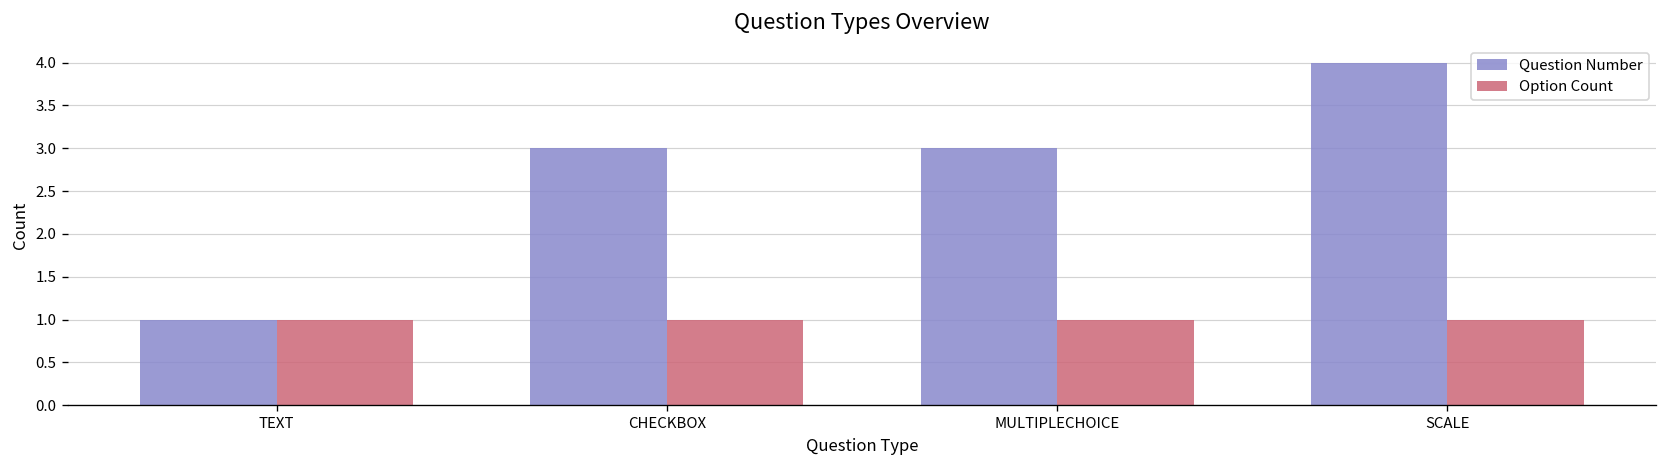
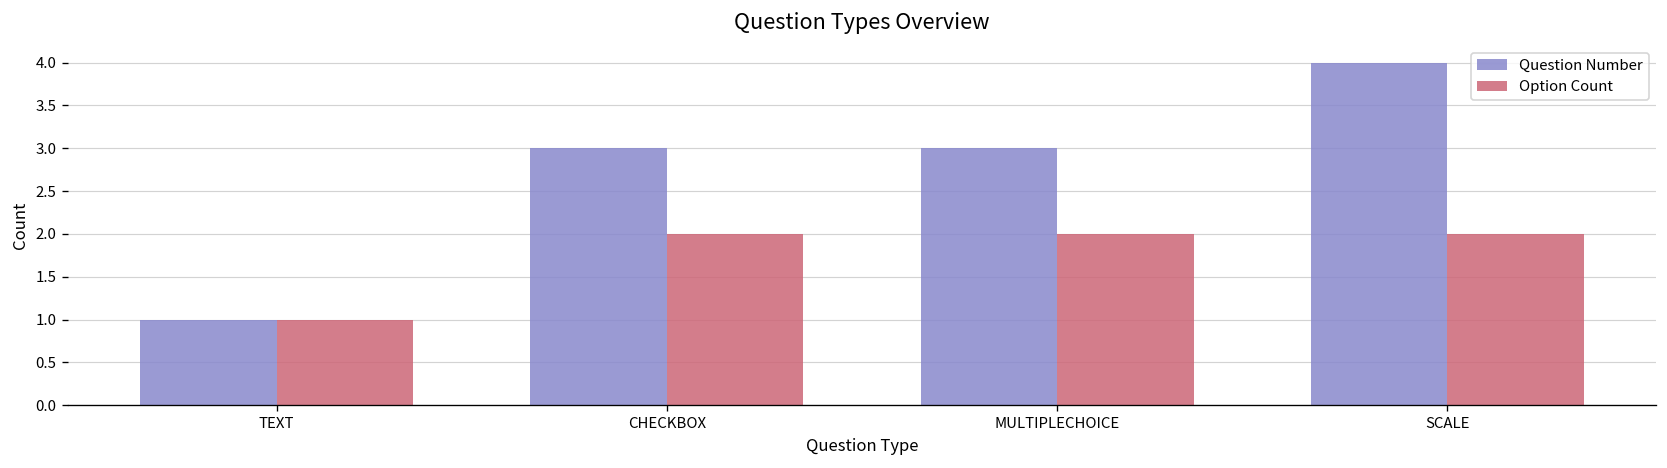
  {
    "Question Number": {
      "TEXT": 1,
      "CHECKBOX": 3,
      "MULTIPLECHOICE": 3,
      "SCALE": 4
    },
    "Option Count": {
      "TEXT": 1,
-     "CHECKBOX": 1,
-     "MULTIPLECHOICE": 1,
-     "SCALE": 1
+     "CHECKBOX": 2,
+     "MULTIPLECHOICE": 2,
+     "SCALE": 2
    }
  }
